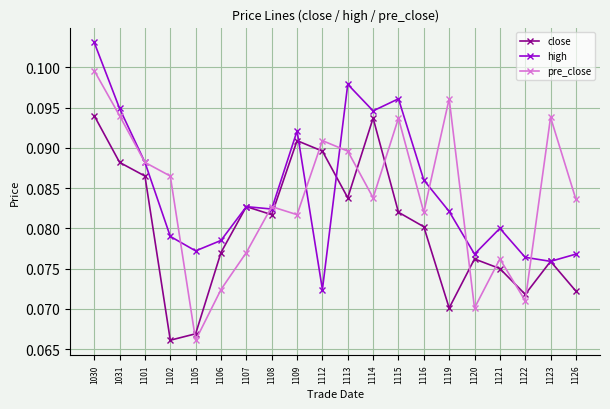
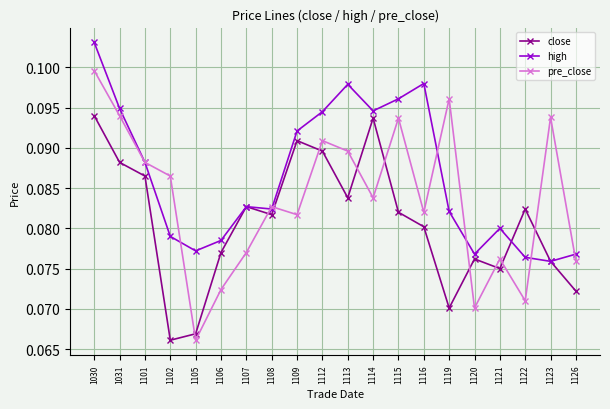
  {
    "close": {
      "1030": 0.094,
      "1031": 0.088,
      "1101": 0.087,
      "1102": 0.066,
      "1105": 0.067,
      "1106": 0.077,
      "1108": 0.082,
      "1109": 0.091,
      "1112": 0.090,
      "1113": 0.084,
      "1114": 0.094,
      "1115": 0.082,
      "1116": 0.080,
      "1119": 0.070,
      "1120": 0.076,
      "1121": 0.075,
-     "1122": 0.072,
+     "1122": 0.082,
      "1126": 0.072
    },
    "high": {
      "1030": 0.103,
      "1031": 0.095,
      "1102": 0.079,
      "1105": 0.077,
      "1106": 0.079,
      "1109": 0.092,
-     "1112": 0.072,
+     "1112": 0.095,
      "1113": 0.098,
      "1114": 0.095,
      "1115": 0.096,
-     "1116": 0.086,
+     "1116": 0.098,
      "1119": 0.082,
      "1120": 0.077,
      "1121": 0.080,
      "1122": 0.076,
      "1126": 0.077
    },
    "pre_close": {
      "1030": 0.100,
      "1031": 0.094,
      "1102": 0.087,
      "1105": 0.066,
      "1106": 0.072,
      "1107": 0.077,
      "1109": 0.082,
      "1112": 0.091,
      "1113": 0.090,
      "1114": 0.084,
      "1115": 0.094,
      "1116": 0.082,
      "1119": 0.096,
      "1120": 0.070,
      "1121": 0.076,
      "1122": 0.071,
      "1123": 0.094,
-     "1126": 0.084
+     "1126": 0.076
    }
  }
